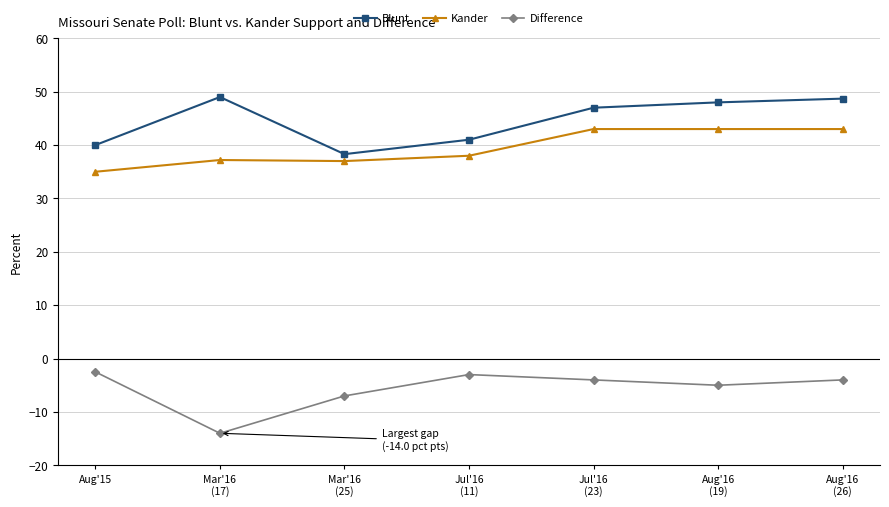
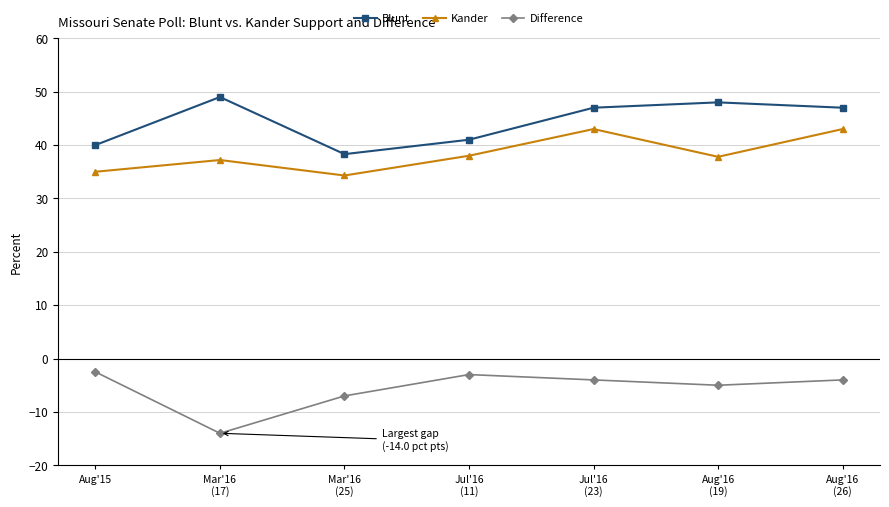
  {
    "Blunt": {
      "Aug'15": "40",
      "Mar'16 (17)": "49",
      "Mar'16 (25)": "38",
      "Jul'16 (11)": "41",
      "Jul'16 (23)": "47",
      "Aug'16 (19)": "48",
-     "Aug'16 (26)": "49"
+     "Aug'16 (26)": "47"
    },
    "Kander": {
      "Aug'15": "35",
      "Mar'16 (17)": "37",
-     "Mar'16 (25)": "37",
+     "Mar'16 (25)": "34",
      "Jul'16 (11)": "38",
      "Jul'16 (23)": "43",
-     "Aug'16 (19)": "43",
+     "Aug'16 (19)": "38",
      "Aug'16 (26)": "43"
    },
    "Difference": {
      "Mar'16 (17)": "(-14.0 pct pts)"
    }
  }
